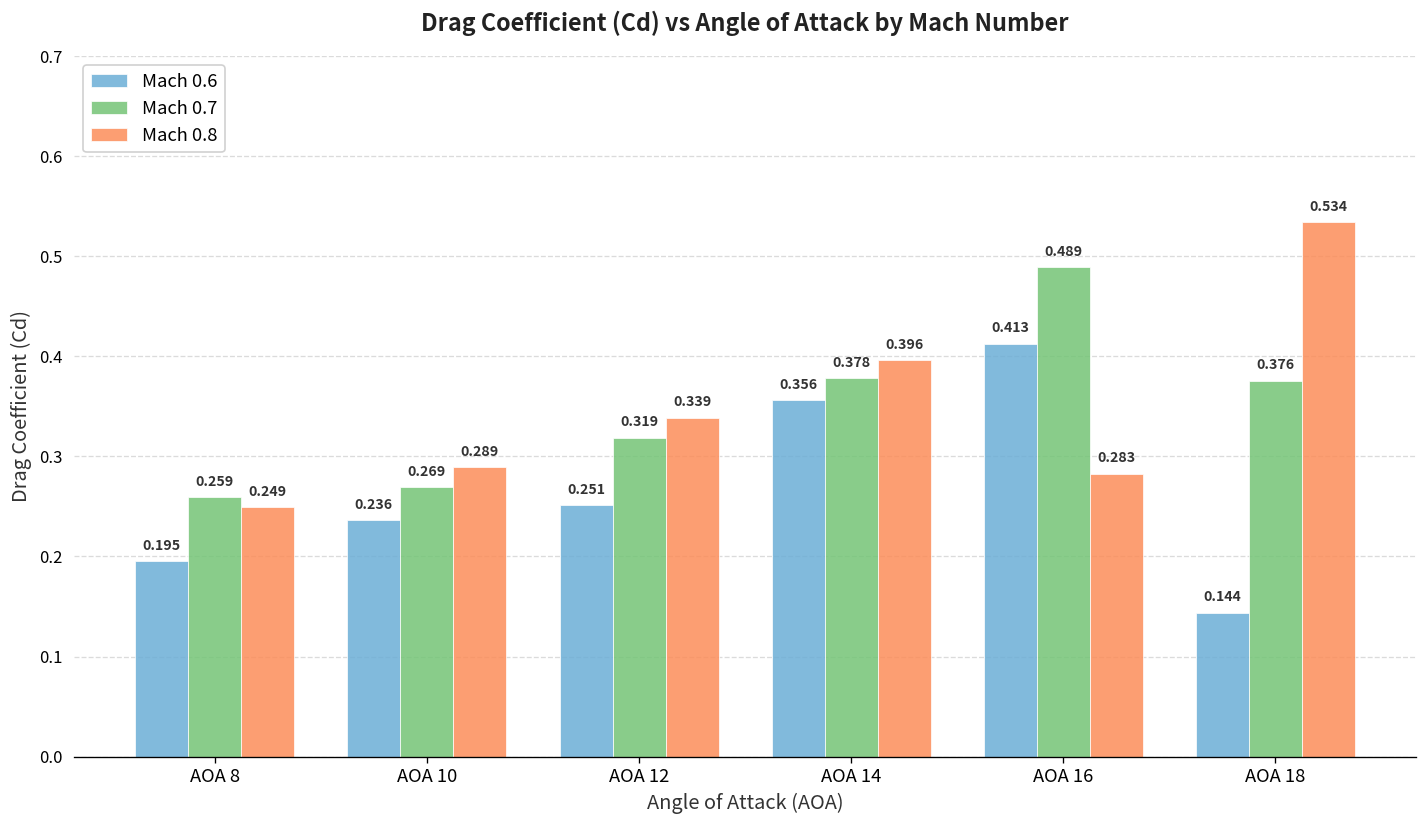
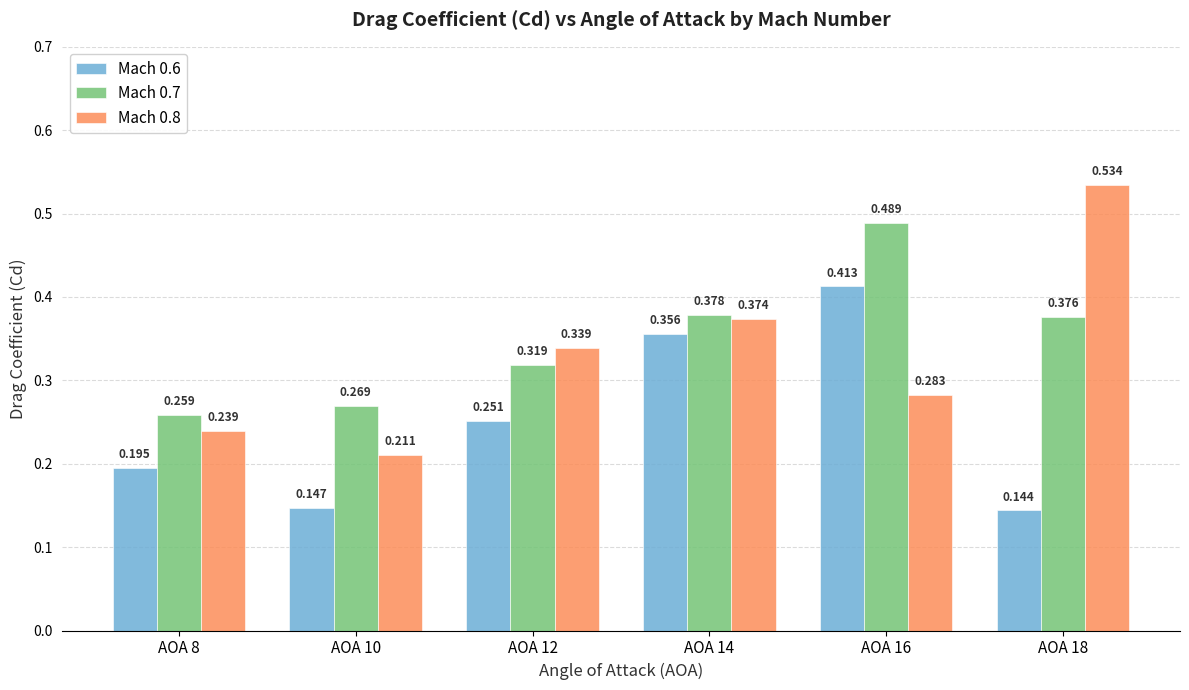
  {
    "Mach 0.6": {
      "AOA 8": 0.195,
-     "AOA 10": 0.236,
+     "AOA 10": 0.147,
      "AOA 12": 0.251,
      "AOA 14": 0.356,
      "AOA 16": 0.413,
      "AOA 18": 0.144
    },
    "Mach 0.7": {
      "AOA 8": 0.259,
      "AOA 10": 0.269,
      "AOA 12": 0.319,
      "AOA 14": 0.378,
      "AOA 16": 0.489,
      "AOA 18": 0.376
    },
    "Mach 0.8": {
-     "AOA 8": 0.249,
-     "AOA 10": 0.289,
+     "AOA 8": 0.239,
+     "AOA 10": 0.211,
      "AOA 12": 0.339,
-     "AOA 14": 0.396,
+     "AOA 14": 0.374,
      "AOA 16": 0.283,
      "AOA 18": 0.534
    }
  }
